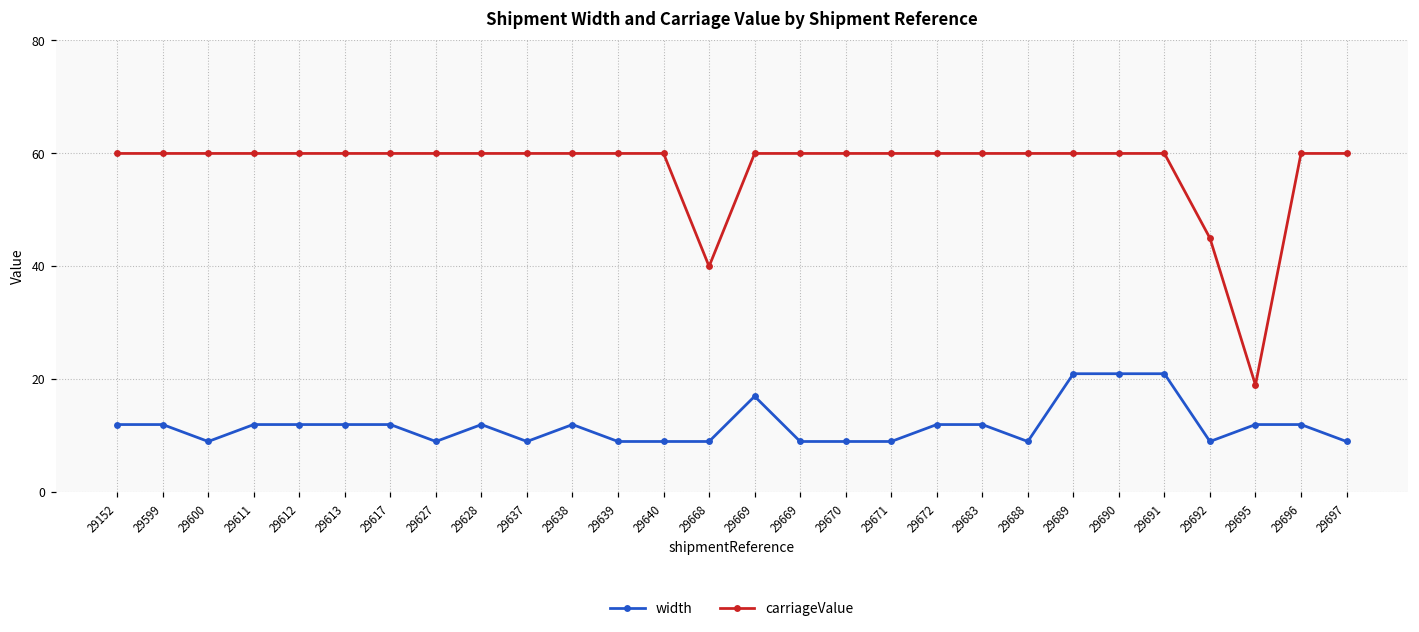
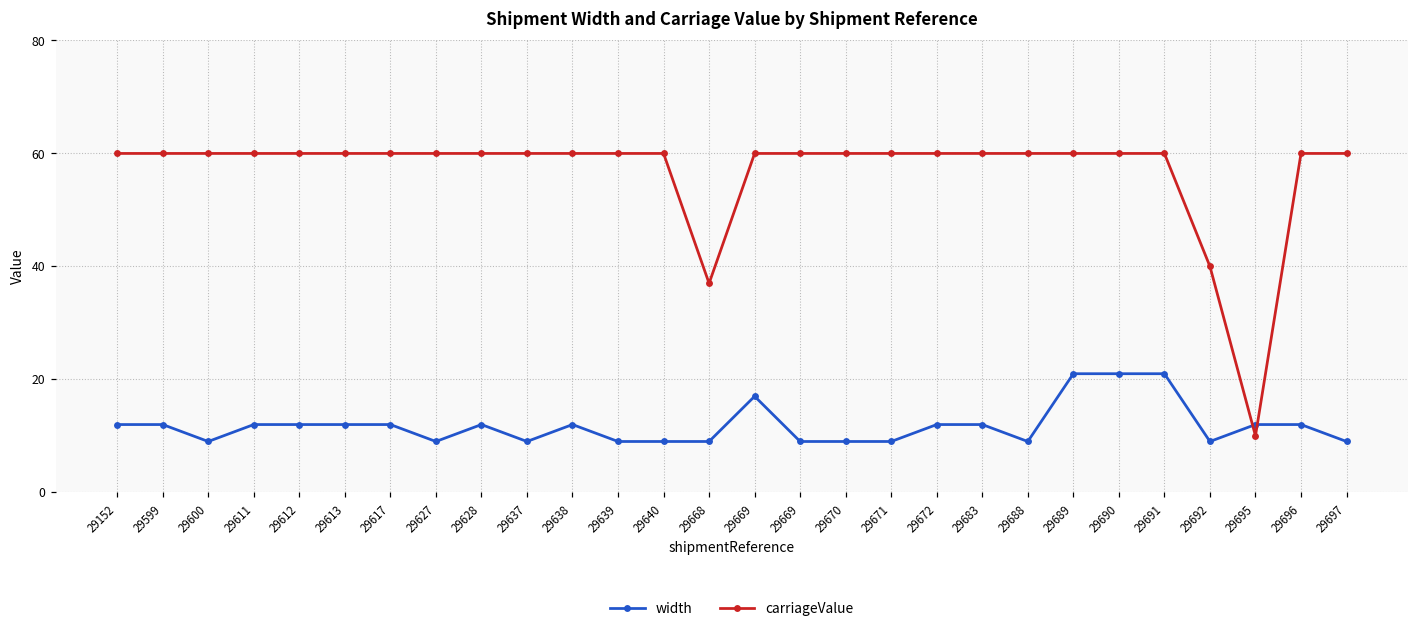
  {
    "width": {
      "29152": 12,
      "29599": 12,
      "29600": 9,
      "29611": 12,
      "29612": 12,
      "29613": 12,
      "29617": 12,
      "29627": 9,
      "29628": 12,
      "29637": 9,
      "29638": 12,
      "29639": 9,
      "29640": 9,
      "29668": 9,
      "29670": 9,
      "29671": 9,
      "29672": 12,
      "29683": 12,
      "29688": 9,
      "29689": 21,
      "29690": 21,
      "29691": 21,
      "29692": 9,
      "29695": 12,
      "29696": 12,
      "29697": 9
    },
    "carriageValue": {
      "29152": 60,
      "29599": 60,
      "29600": 60,
      "29611": 60,
      "29612": 60,
      "29613": 60,
      "29617": 60,
      "29627": 60,
      "29628": 60,
      "29637": 60,
      "29638": 60,
      "29639": 60,
      "29640": 60,
-     "29668": 40,
+     "29668": 37,
      "29670": 60,
      "29671": 60,
      "29672": 60,
      "29683": 60,
      "29688": 60,
      "29689": 60,
      "29690": 60,
      "29691": 60,
-     "29692": 45,
-     "29695": 19,
+     "29692": 40,
+     "29695": 10,
      "29696": 60,
      "29697": 60
    }
  }
